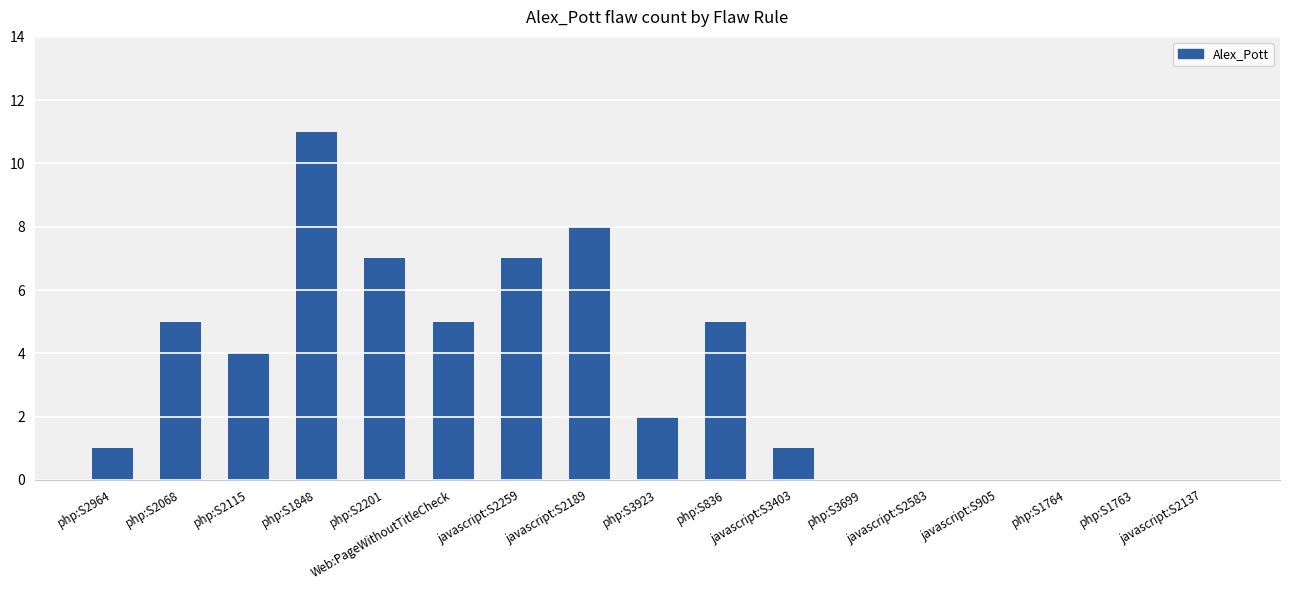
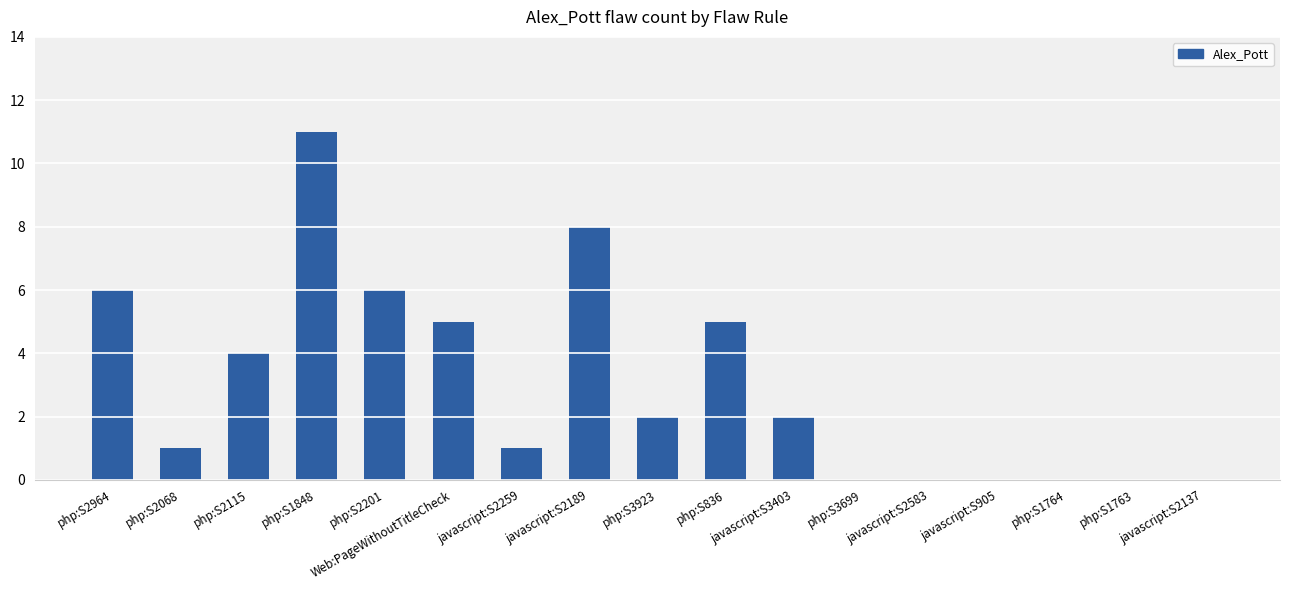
  {
-   "php:S2964": 1,
-   "php:S2068": 5,
+   "php:S2964": 6,
+   "php:S2068": 1,
    "php:S2115": 4,
    "php:S1848": 11,
-   "php:S2201": 7,
+   "php:S2201": 6,
    "Web:PageWithoutTitleCheck": 5,
-   "javascript:S2259": 7,
+   "javascript:S2259": 1,
    "javascript:S2189": 8,
    "php:S3923": 2,
    "php:S836": 5,
-   "javascript:S3403": 1,
+   "javascript:S3403": 2,
    "php:S3699": 0,
    "javascript:S2583": 0,
    "javascript:S905": 0,
    "php:S1764": 0,
    "php:S1763": 0,
    "javascript:S2137": 0
  }
